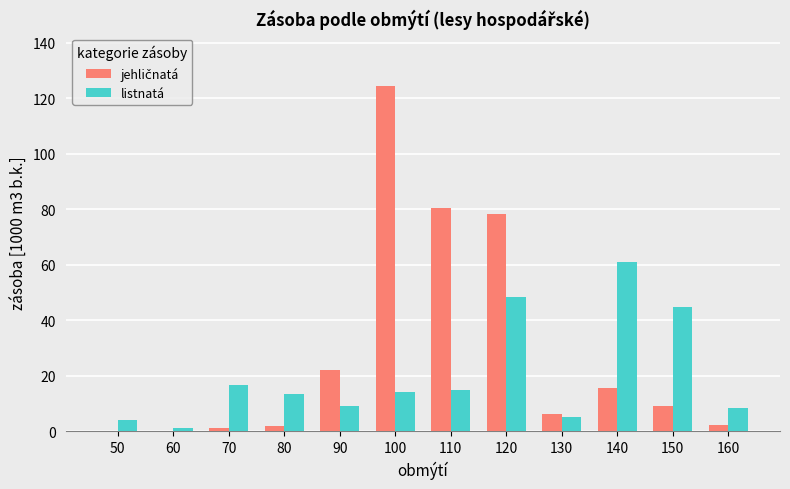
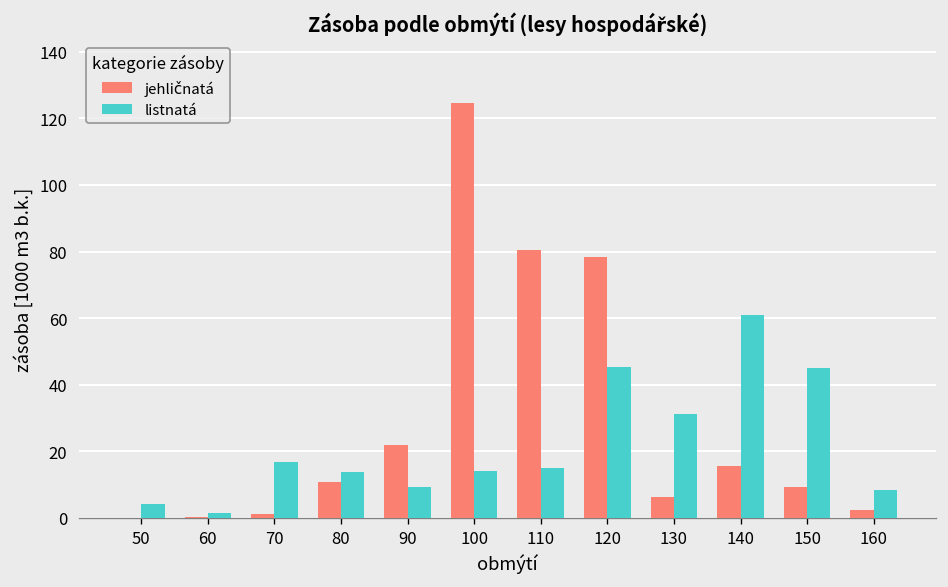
  {
    "jehličnatá": {
      "70": 1,
-     "80": 2,
+     "80": 11,
      "90": 22,
      "100": 125,
      "110": 80,
      "120": 78,
      "130": 6,
      "140": 16,
      "150": 9,
      "160": 2
    },
    "listnatá": {
      "50": 4,
      "60": 1,
      "70": 17,
      "80": 14,
      "90": 9,
      "100": 14,
      "110": 15,
-     "120": 48,
-     "130": 5,
+     "120": 45,
+     "130": 31,
      "140": 61,
      "150": 45,
      "160": 8
    }
  }
